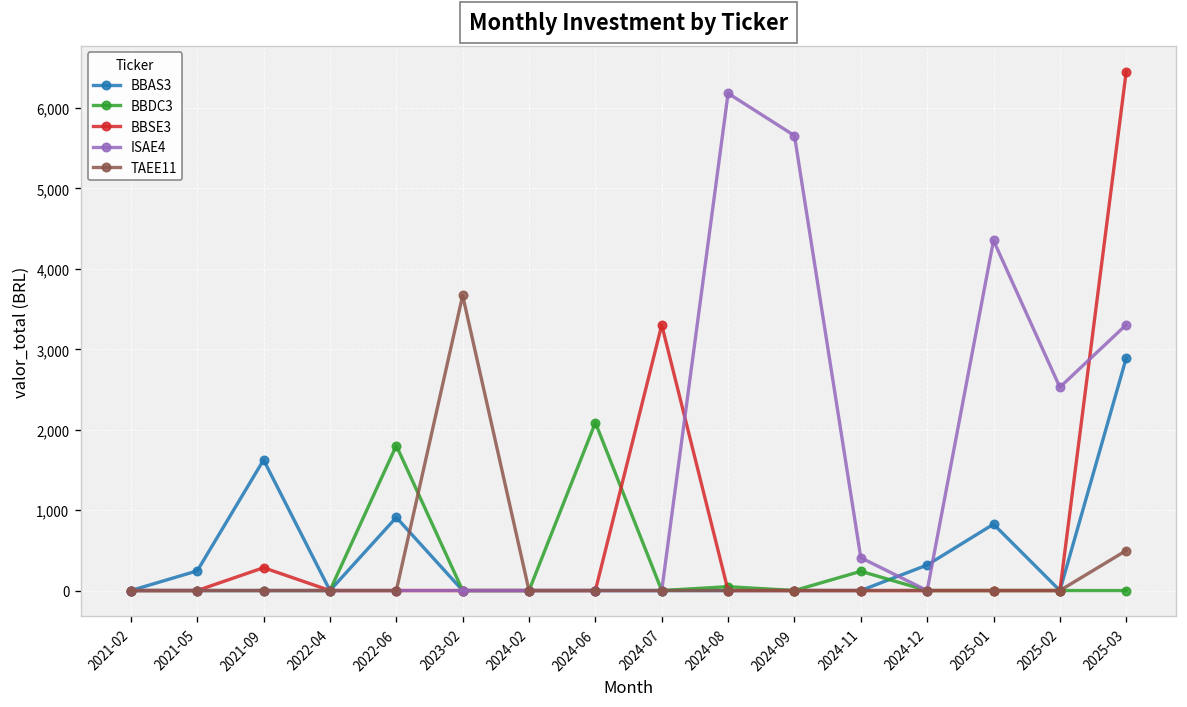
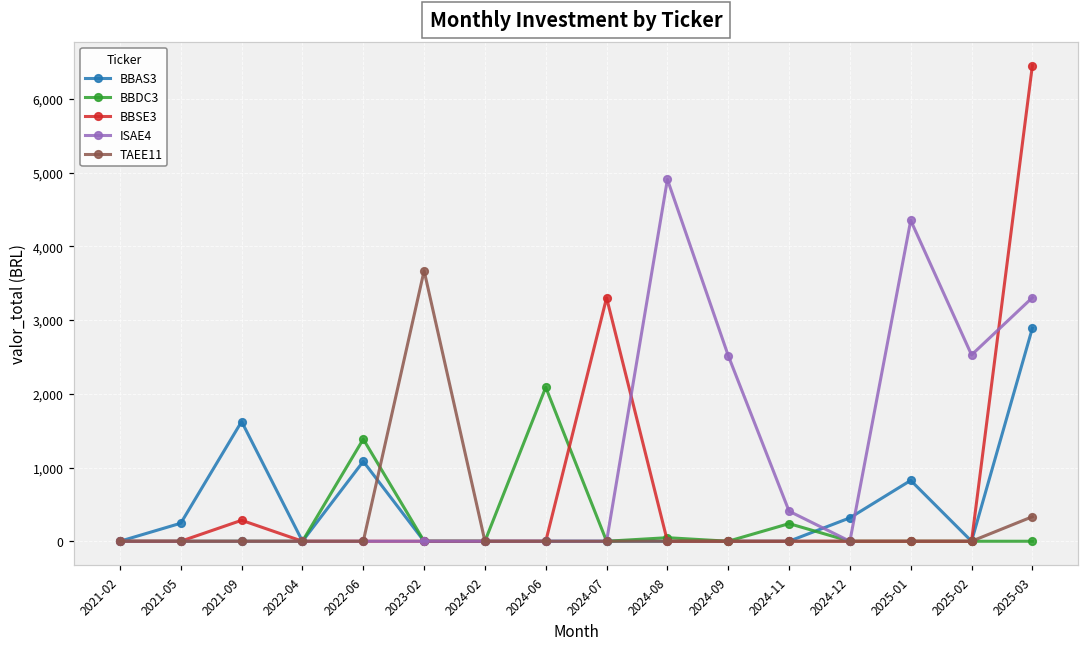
  {
    "BBAS3": {
      "2021-05": "200",
      "2021-09": "1,600",
-     "2022-06": "900",
+     "2022-06": "1,100",
      "2024-12": "300",
      "2025-01": "800",
      "2025-03": "2,900"
    },
    "BBDC3": {
-     "2022-06": "1,800",
+     "2022-06": "1,400",
      "2024-06": "2,100",
      "2024-08": "0",
      "2024-11": "200",
      "2025-03": "0"
    },
    "BBSE3": {
      "2021-09": "300",
      "2024-07": "3,300",
      "2025-03": "6,500"
    },
    "ISAE4": {
-     "2024-08": "6,200",
-     "2024-09": "5,700",
+     "2024-08": "4,900",
+     "2024-09": "2,500",
      "2024-11": "400",
      "2025-01": "4,400",
      "2025-02": "2,500",
      "2025-03": "3,300"
    },
    "TAEE11": {
      "2023-02": "3,700",
-     "2025-03": "500"
+     "2025-03": "300"
    }
  }
